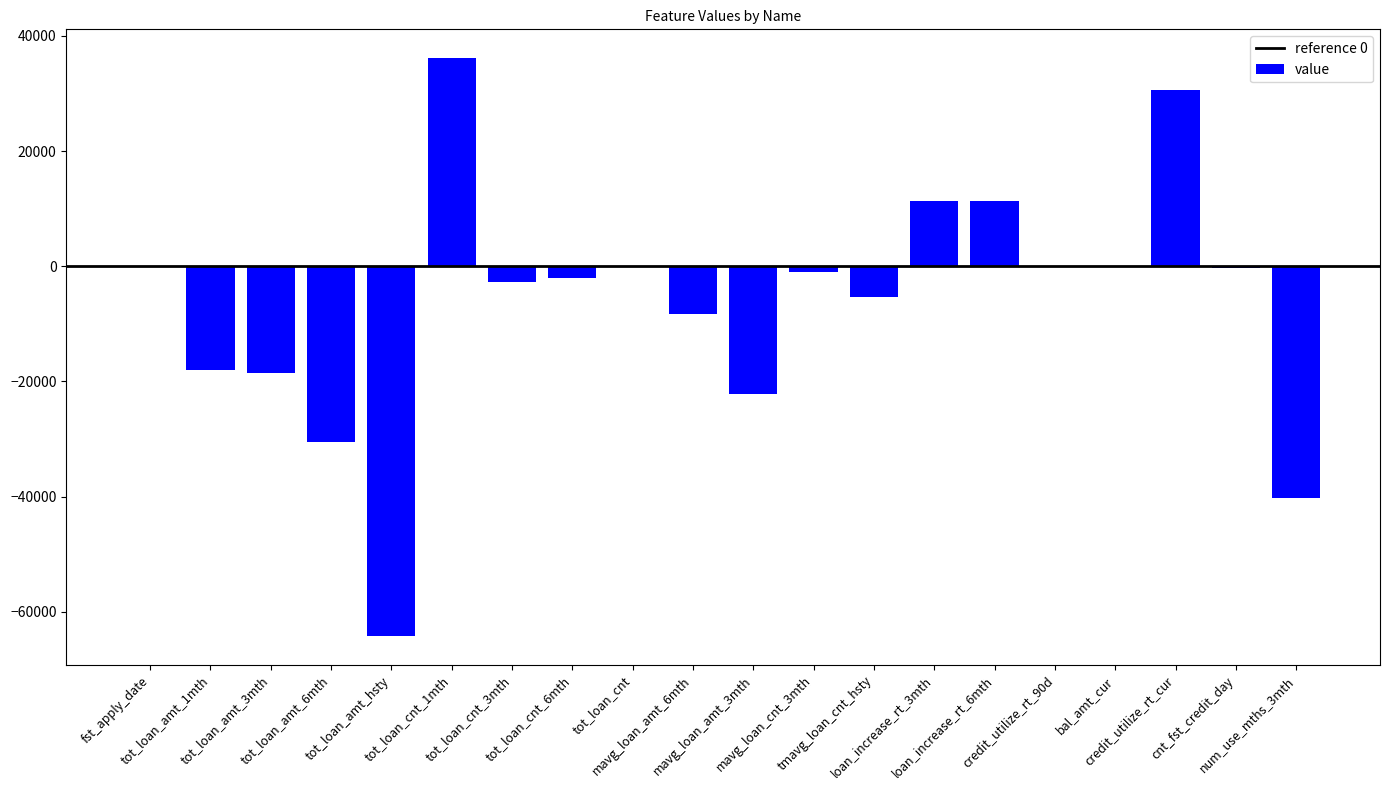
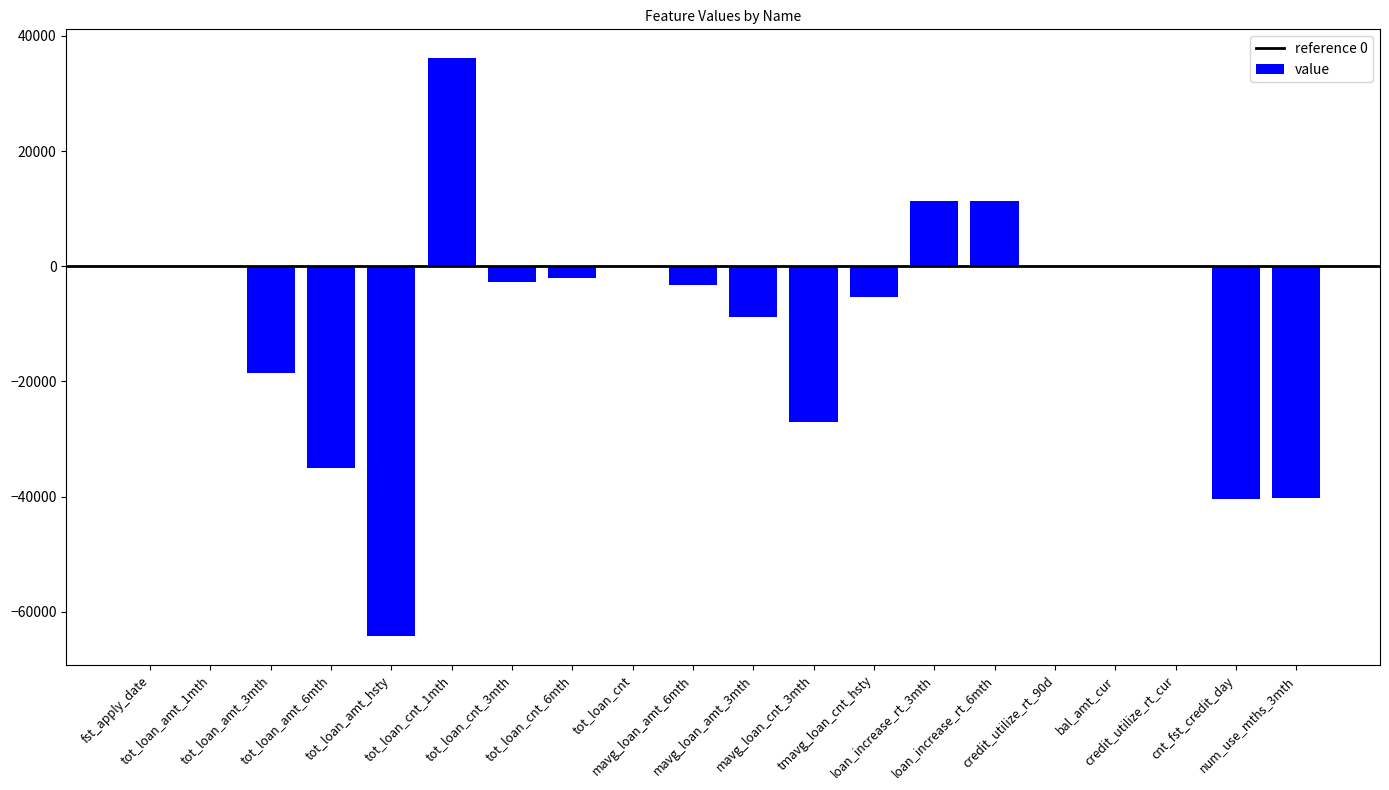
  {
    "fst_apply_date": 0,
-   "tot_loan_amt_1mth": -18000,
+   "tot_loan_amt_1mth": 0,
    "tot_loan_amt_3mth": -19000,
-   "tot_loan_amt_6mth": -30000,
+   "tot_loan_amt_6mth": -35000,
    "tot_loan_amt_hsty": -64000,
    "tot_loan_cnt_1mth": 36000,
    "tot_loan_cnt_3mth": -3000,
    "tot_loan_cnt_6mth": -2000,
-   "mavg_loan_amt_6mth": -8000,
-   "mavg_loan_amt_3mth": -22000,
-   "mavg_loan_cnt_3mth": -1000,
+   "mavg_loan_amt_6mth": -3000,
+   "mavg_loan_amt_3mth": -9000,
+   "mavg_loan_cnt_3mth": -27000,
    "tmavg_loan_cnt_hsty": -5000,
    "loan_increase_rt_3mth": 11000,
    "loan_increase_rt_6mth": 11000,
    "credit_utilize_rt_90d": 0,
    "bal_amt_cur": 0,
-   "credit_utilize_rt_cur": 31000,
-   "cnt_fst_credit_day": 0,
+   "credit_utilize_rt_cur": 0,
+   "cnt_fst_credit_day": -40000,
    "num_use_mths_3mth": -40000
  }
